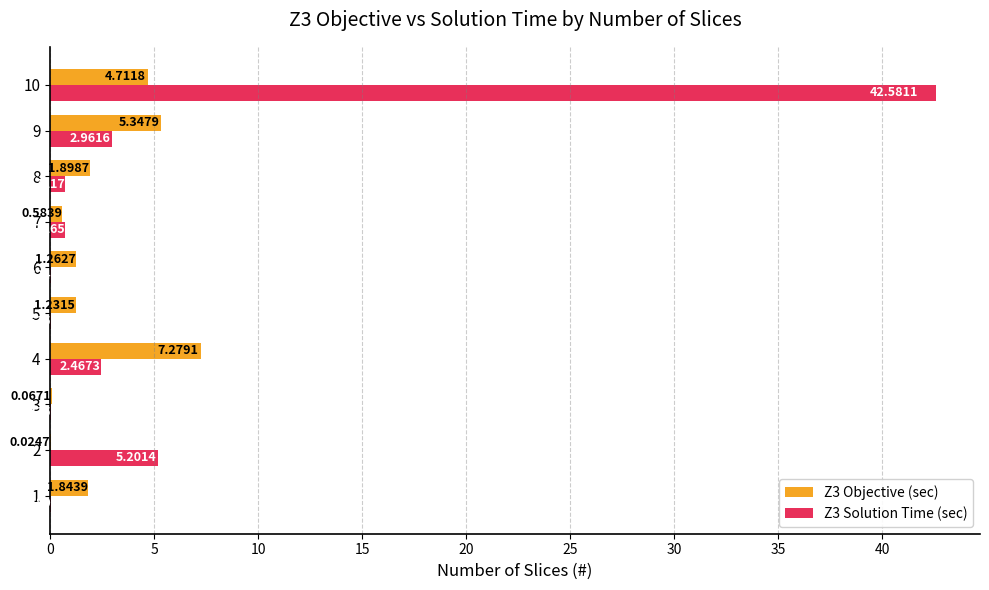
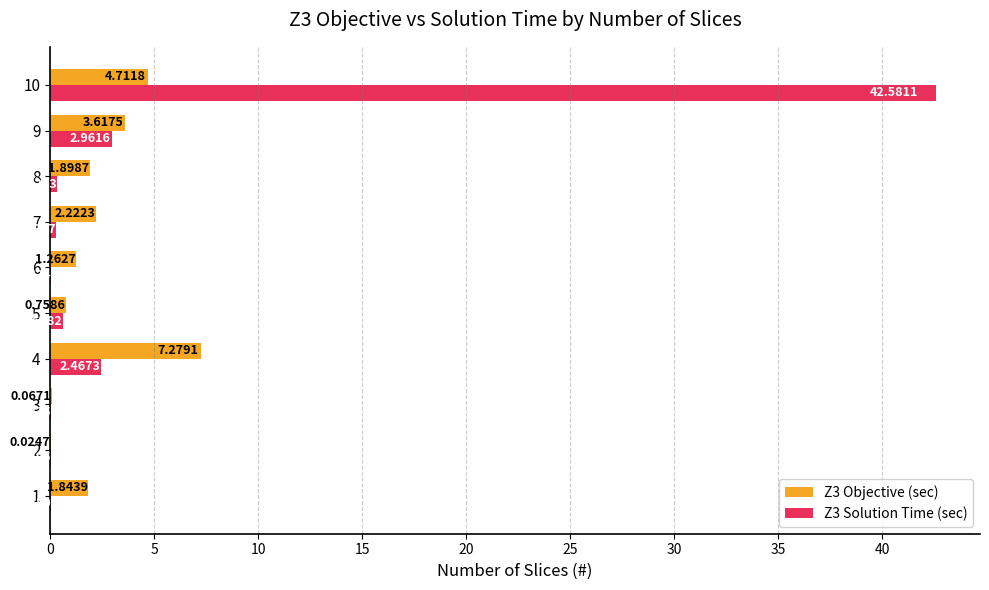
  {
    "Z3 Objective (sec)": {
      "10": 4.7118,
-     "9": 5.3479,
+     "9": 3.6175,
      "8": 1.8987,
-     "7": 0.5839,
+     "7": 2.2223,
      "6": 1.2627,
-     "5": 1.2315,
+     "5": 0.7586,
      "4": 7.2791,
      "3": 0.0671,
      "2": 0.0247,
      "1": 1.8439
    },
    "Z3 Solution Time (sec)": {
-     "8": 0.7,
-     "7": 0.7,
-     "5": 0.1,
-     "2": 5.2
+     "8": 0.3,
+     "7": 0.3,
+     "5": 0.6,
+     "2": 0.0
    }
  }
